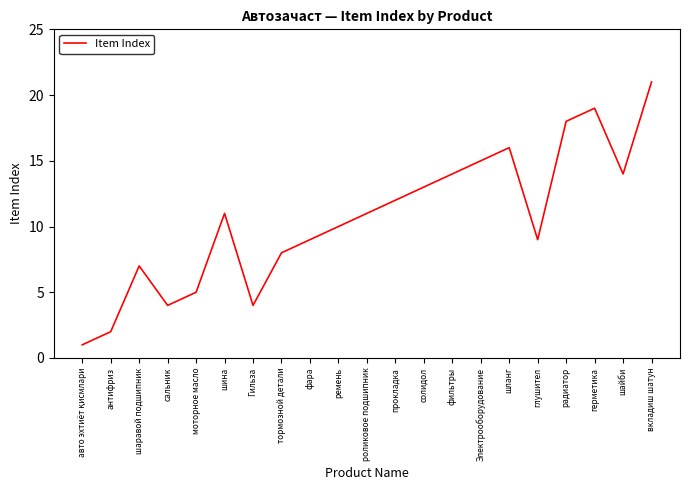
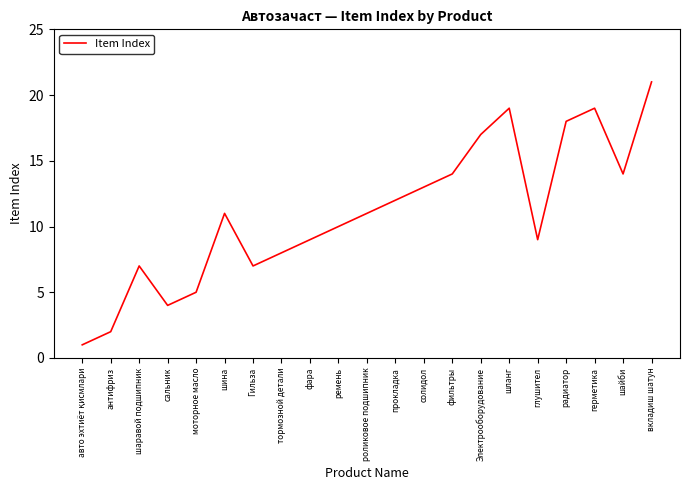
  {
    "авто эхтиёт қисмлари": 1,
    "антифриз": 2,
    "шаравой подшипник": 7,
    "сальник": 4,
    "моторное масло": 5,
    "шина": 11,
-   "Гильза": 4,
+   "Гильза": 7,
    "тормозной детали": 8,
    "фара": 9,
    "ремень": 10,
    "роликовое подшипник": 11,
    "прокладка": 12,
    "солидол": 13,
    "фильтры": 14,
-   "Электрооборудование": 15,
-   "шланг": 16,
+   "Электрооборудование": 17,
+   "шланг": 19,
    "глушител": 9,
    "радиатор": 18,
    "герметика": 19,
    "шайби": 14,
    "вкладиш шатун": 21
  }
